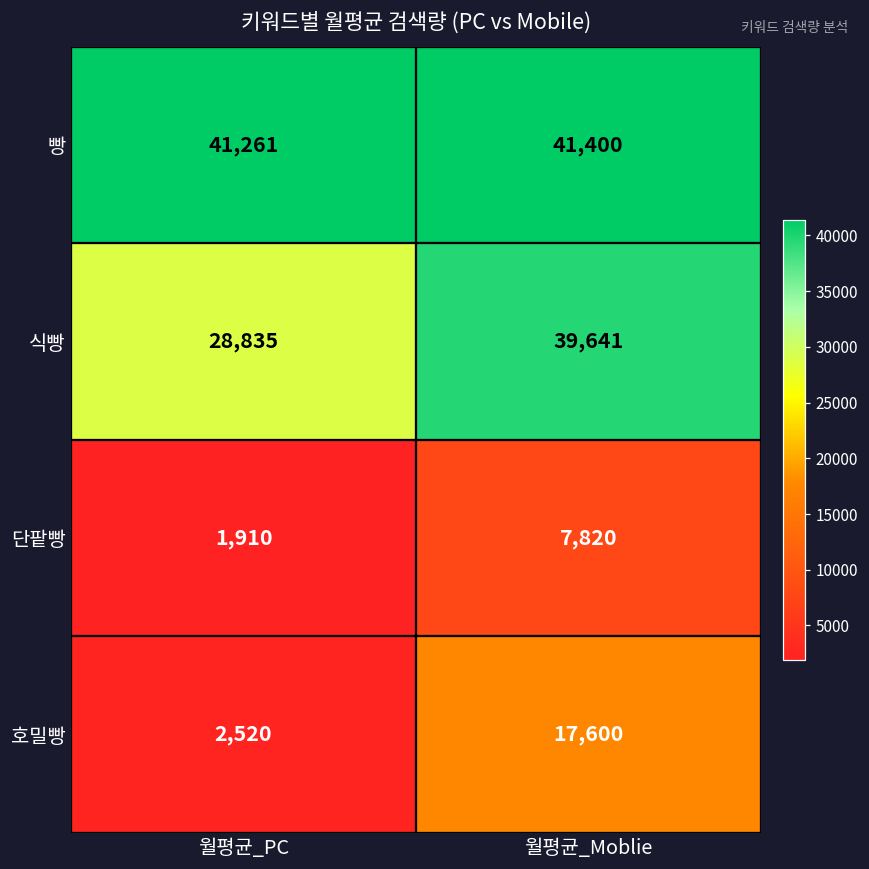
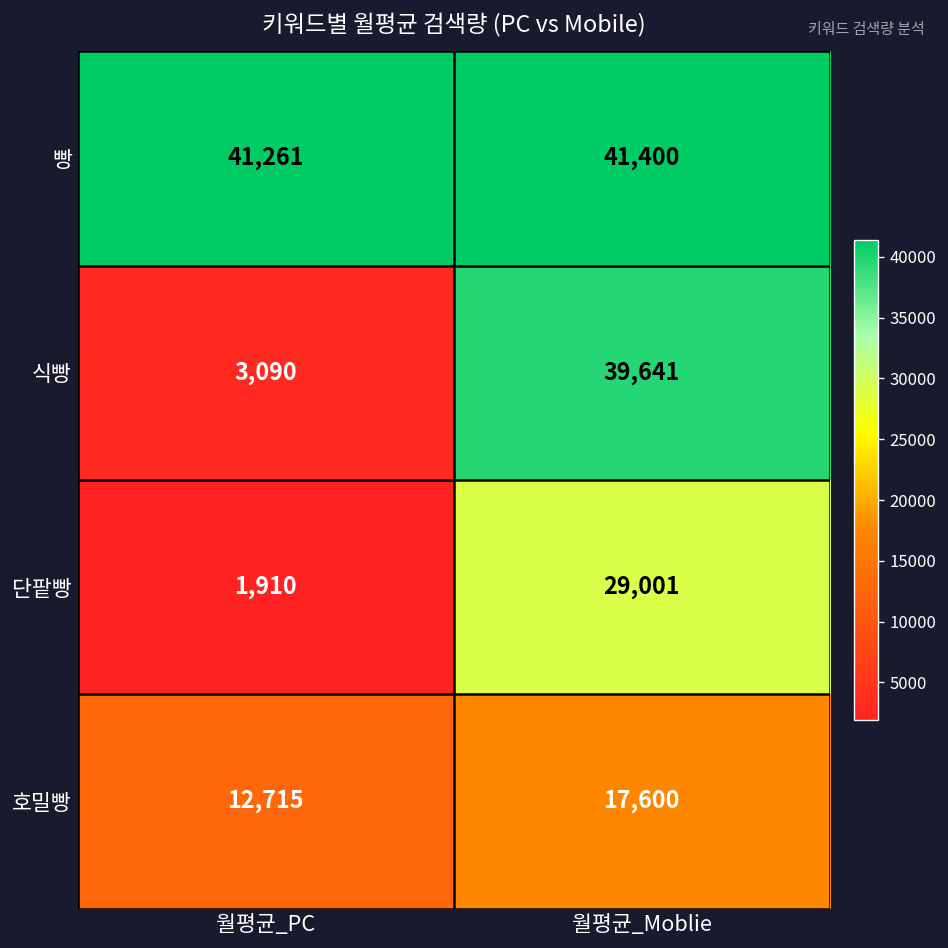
  {
    "빵": {
      "월평균_PC": "41,261",
      "월평균_Moblie": "41,400"
    },
    "식빵": {
-     "월평균_PC": "28,835",
+     "월평균_PC": "3,090",
      "월평균_Moblie": "39,641"
    },
    "단팥빵": {
      "월평균_PC": "1,910",
-     "월평균_Moblie": "7,820"
+     "월평균_Moblie": "29,001"
    },
    "호밀빵": {
-     "월평균_PC": "2,520",
+     "월평균_PC": "12,715",
      "월평균_Moblie": "17,600"
    }
  }
